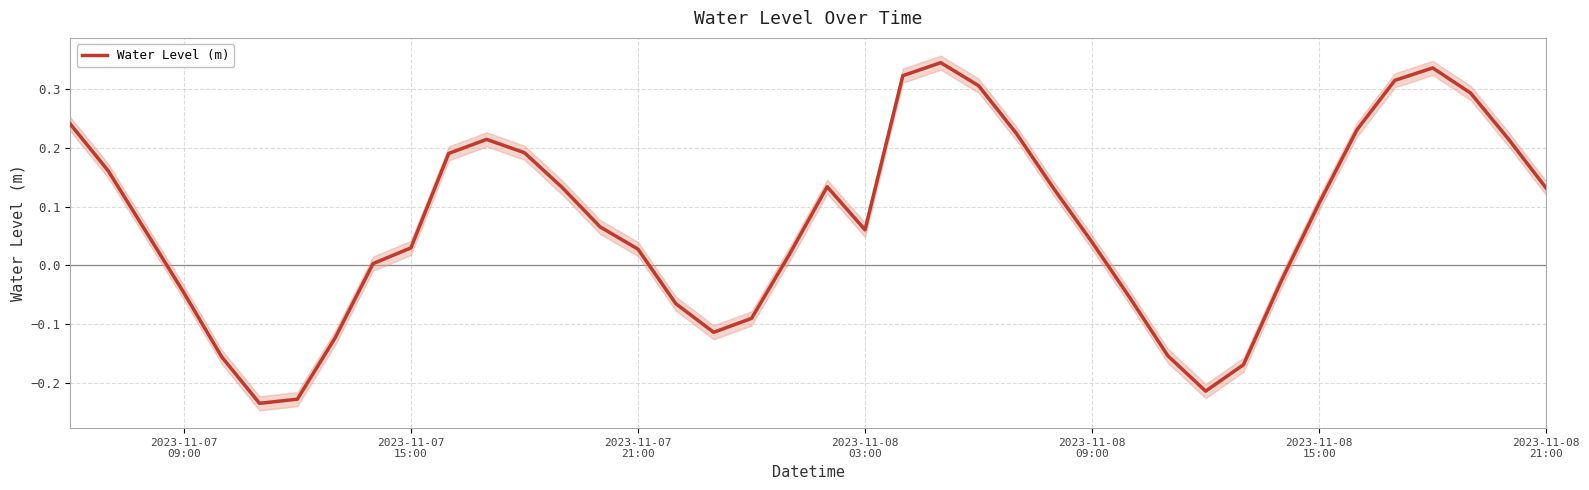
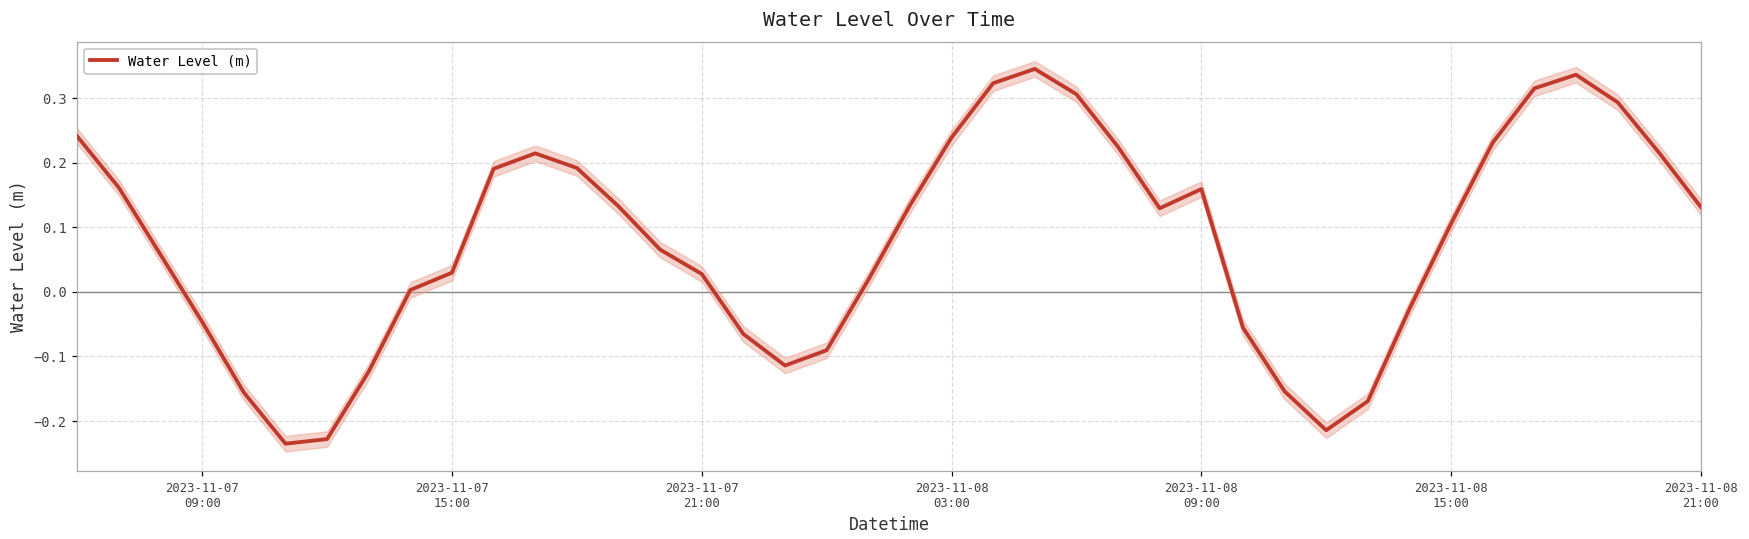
  {
    "Water Level (m)": {
      "2023-11-07 09:00": -0.05,
      "2023-11-07 15:00": 0.03,
      "2023-11-07 21:00": 0.03,
-     "2023-11-08 03:00": 0.06,
-     "2023-11-08 09:00": 0.04,
+     "2023-11-08 03:00": 0.24,
+     "2023-11-08 09:00": 0.16,
      "2023-11-08 15:00": 0.11,
      "2023-11-08 21:00": 0.13
    }
  }
